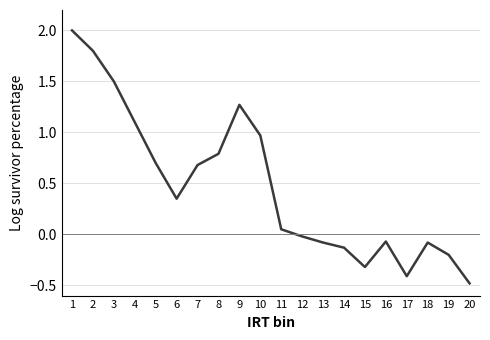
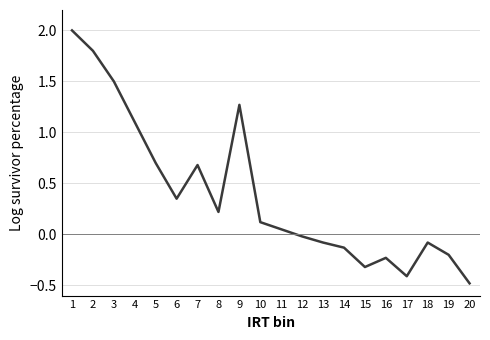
  {
    "1": 2.00,
    "2": 1.80,
    "3": 1.50,
    "4": 1.10,
    "5": 0.70,
    "6": 0.35,
    "7": 0.68,
-   "8": 0.79,
+   "8": 0.22,
    "9": 1.27,
-   "10": 0.97,
+   "10": 0.12,
    "11": 0.05,
    "12": -0.02,
    "13": -0.08,
    "14": -0.13,
    "15": -0.32,
-   "16": -0.07,
+   "16": -0.23,
    "17": -0.41,
    "18": -0.08,
    "19": -0.20,
    "20": -0.48
  }
